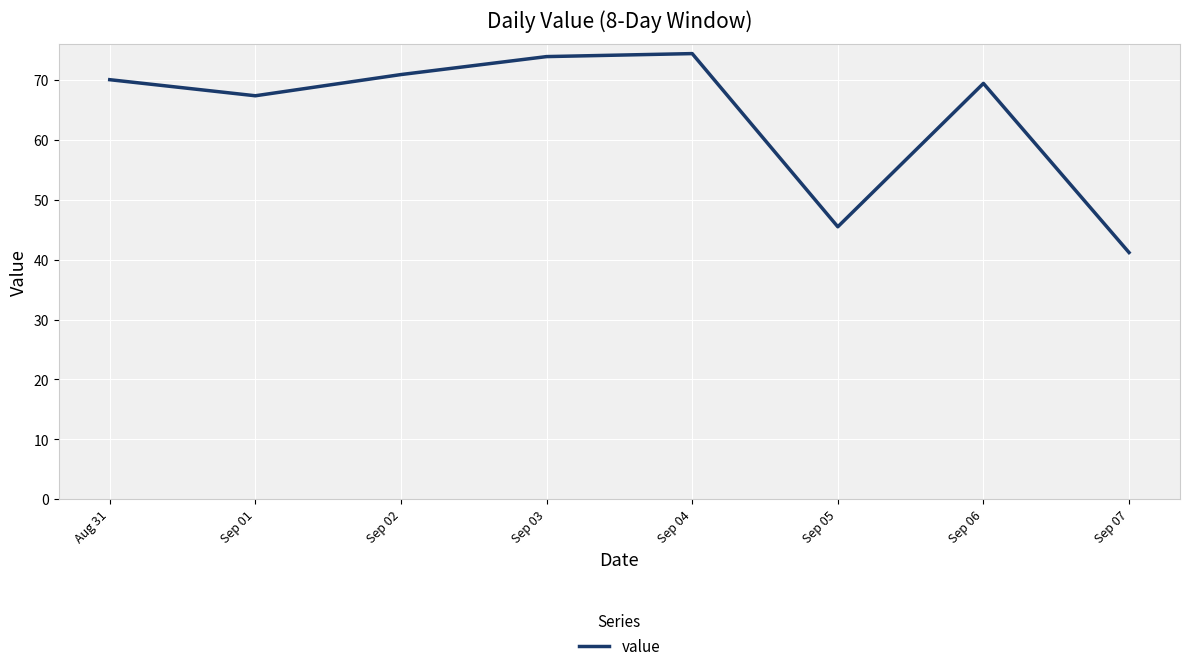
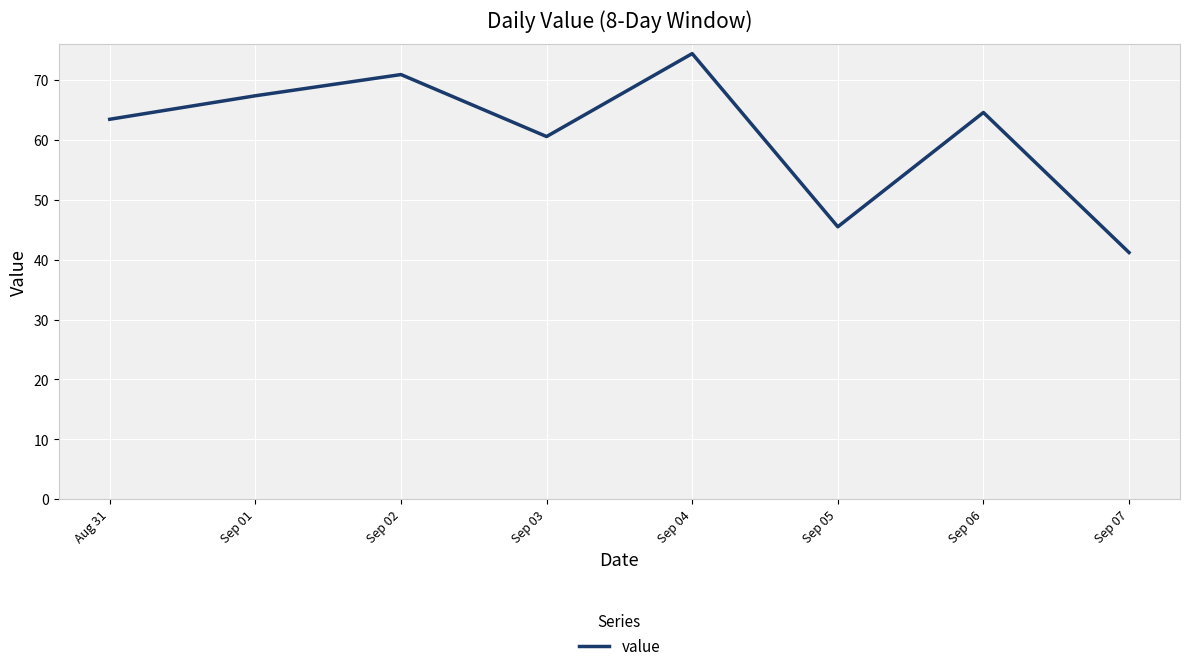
  {
-   "Aug 31": 70,
+   "Aug 31": 63,
    "Sep 01": 67,
    "Sep 02": 71,
-   "Sep 03": 74,
+   "Sep 03": 61,
    "Sep 04": 74,
    "Sep 05": 46,
-   "Sep 06": 69,
+   "Sep 06": 65,
    "Sep 07": 41
  }
